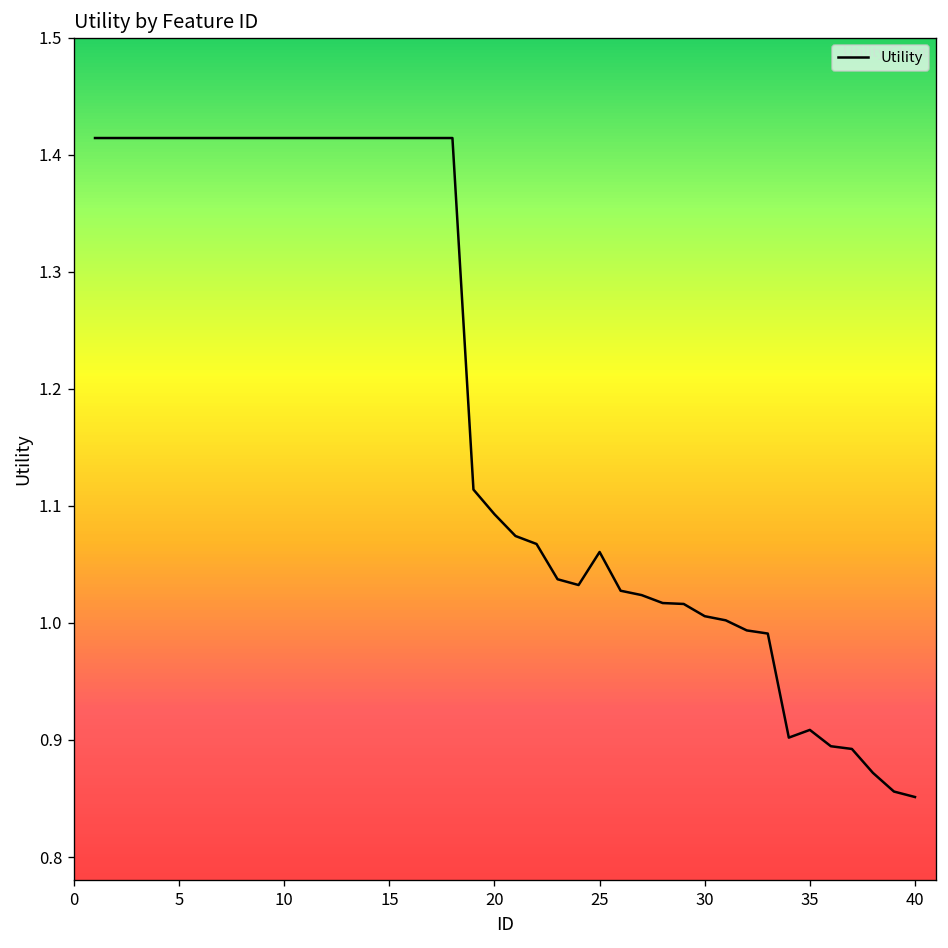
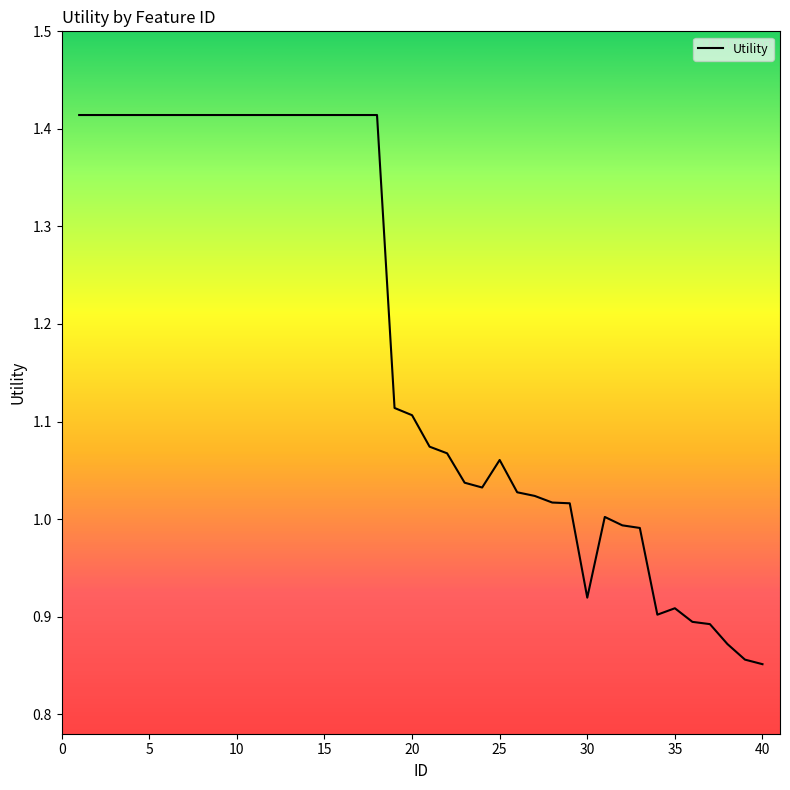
  {
    "5": 1.41,
    "10": 1.41,
    "15": 1.41,
-   "20": 1.09,
+   "20": 1.11,
    "25": 1.06,
-   "30": 1.01,
+   "30": 0.92,
    "35": 0.91,
    "40": 0.85
  }
